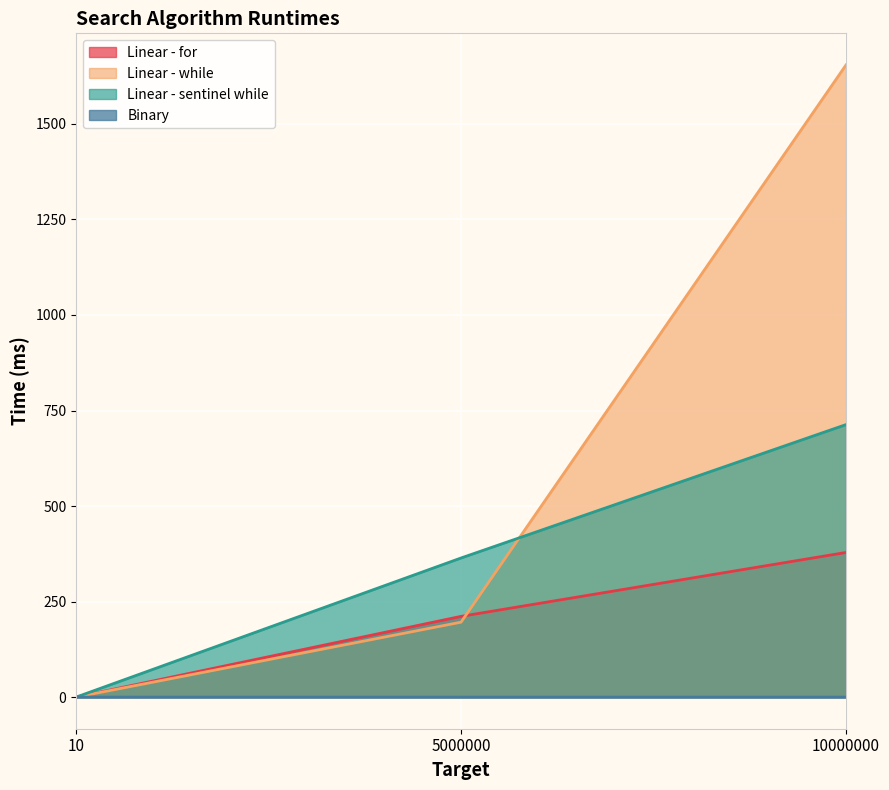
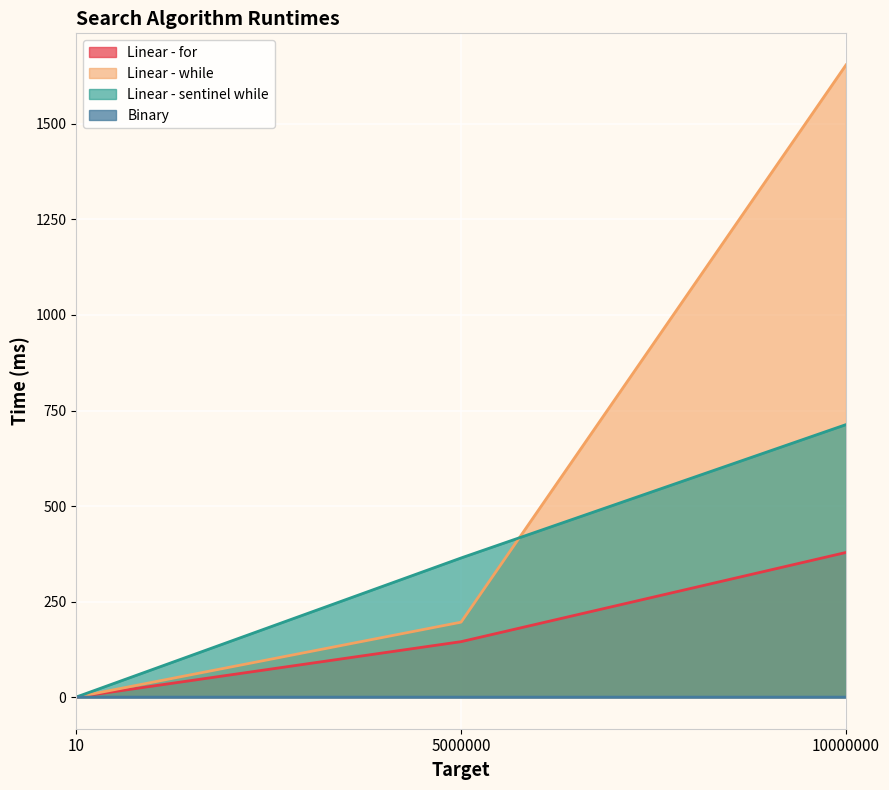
  {
    "Linear - for": {
-     "5000000": 210,
+     "5000000": 150,
      "10000000": 380
    },
    "Linear - while": {
      "5000000": 200,
      "10000000": 1650
    }
  }
